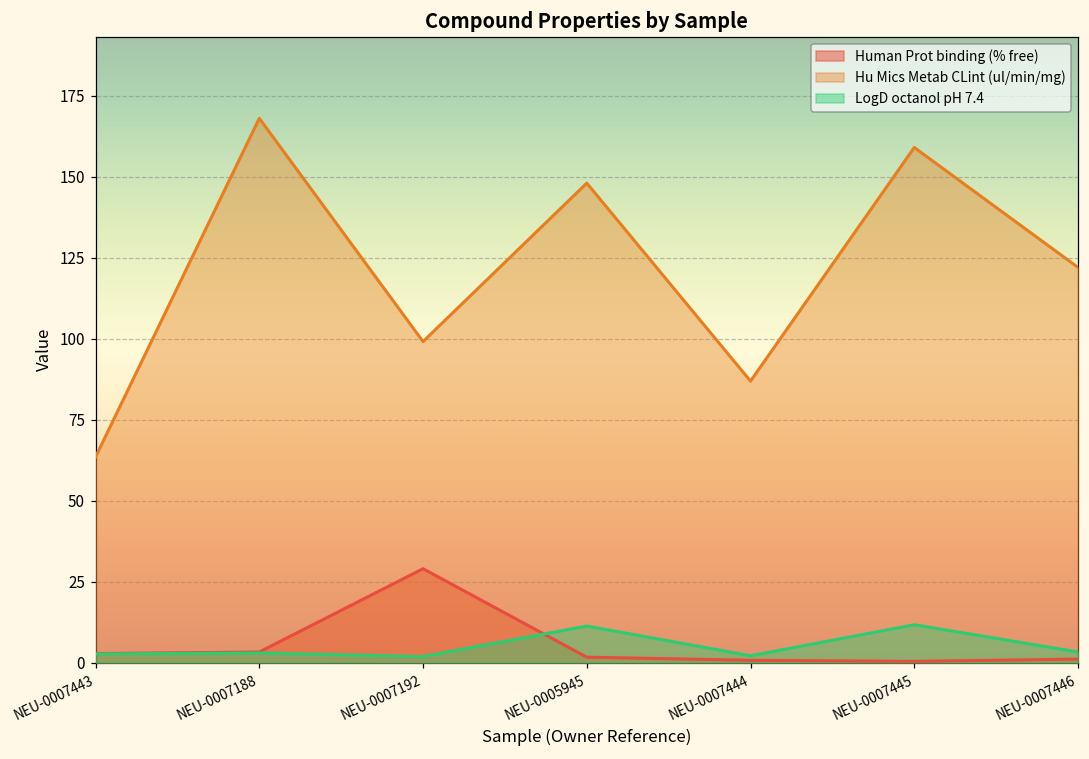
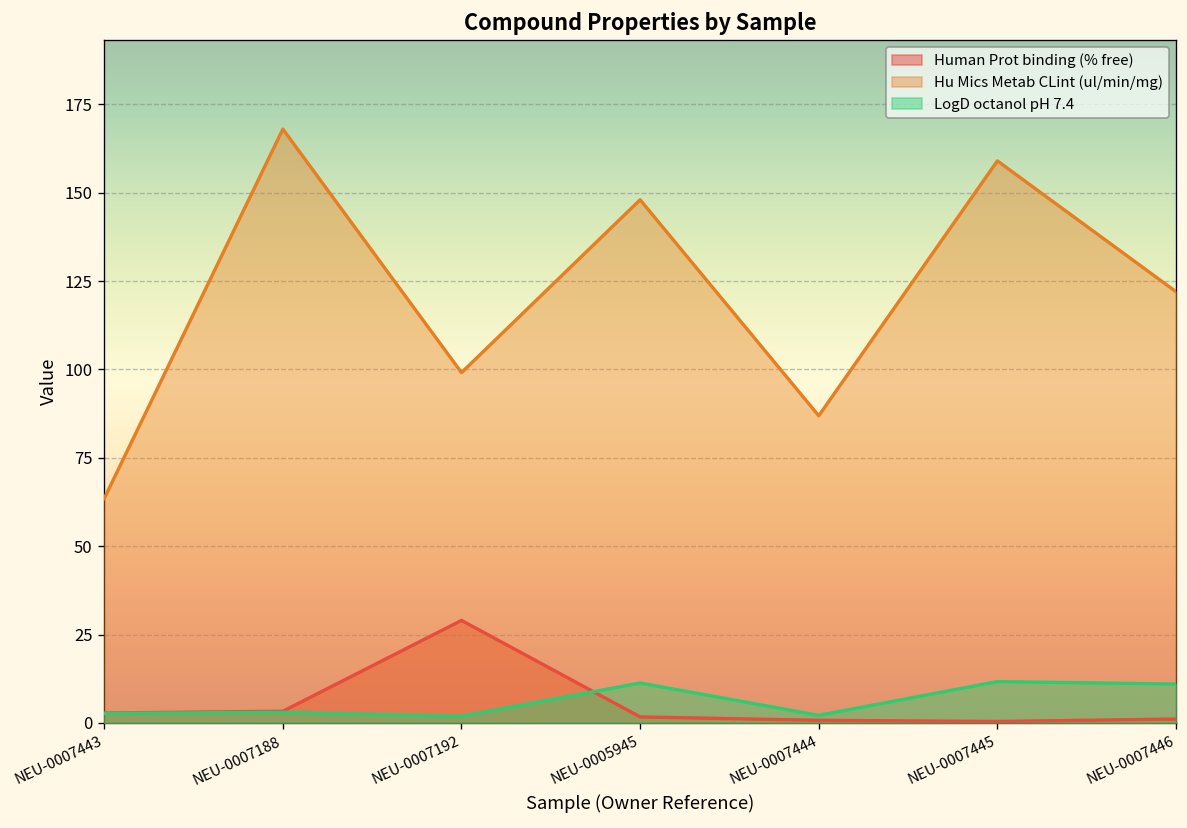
  {
    "LogD octanol pH 7.4": {
      "NEU-0007192": 2,
      "NEU-0005945": 11,
      "NEU-0007444": 2,
      "NEU-0007445": 12,
-     "NEU-0007446": 3
+     "NEU-0007446": 11
    }
  }
